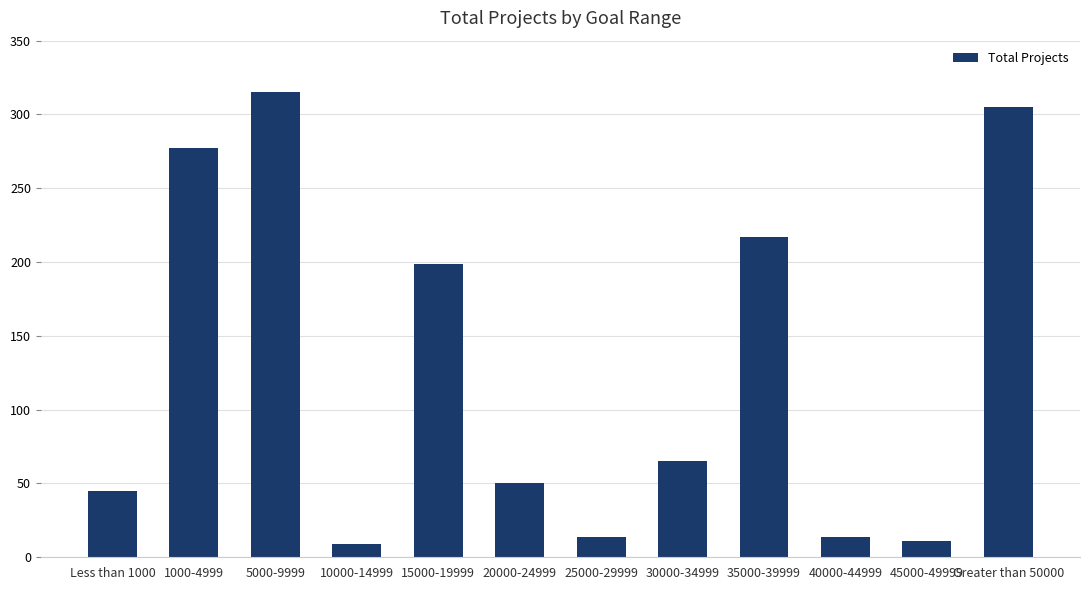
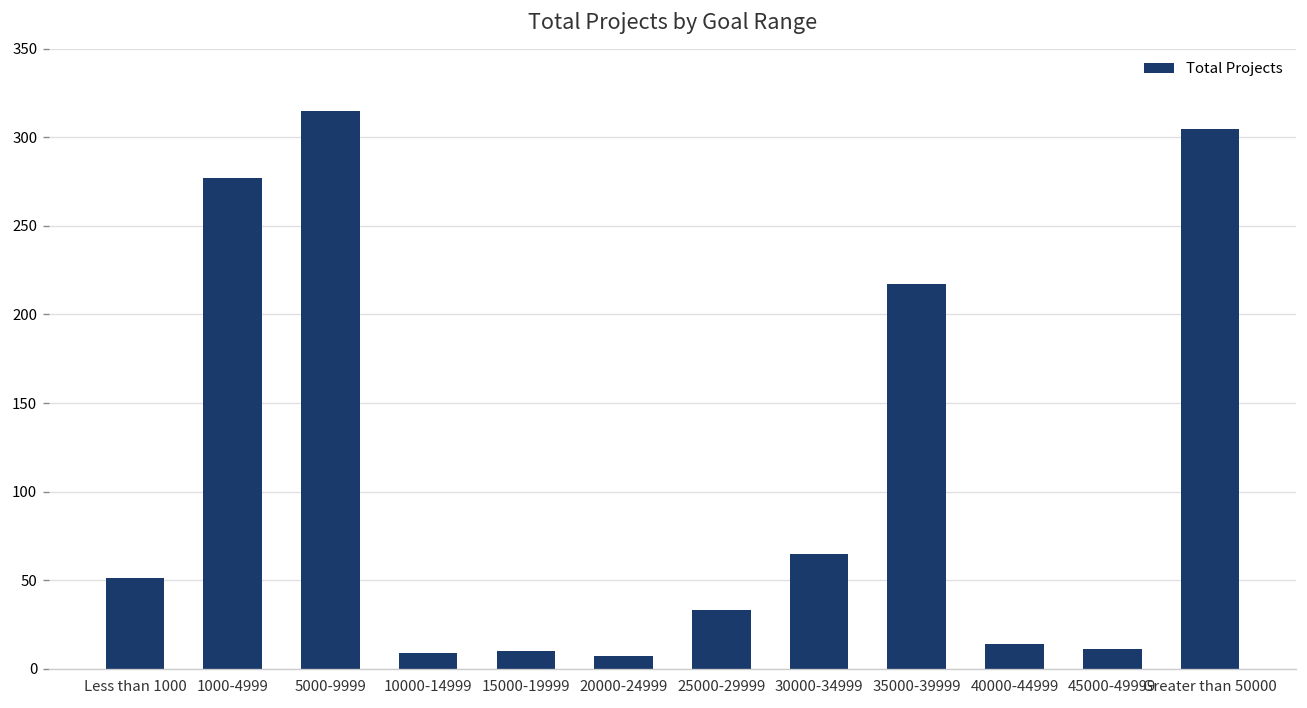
  {
-   "Less than 1000": 45,
+   "Less than 1000": 51,
    "1000-4999": 277,
    "5000-9999": 315,
    "10000-14999": 9,
-   "15000-19999": 199,
-   "20000-24999": 50,
-   "25000-29999": 14,
+   "15000-19999": 10,
+   "20000-24999": 7,
+   "25000-29999": 33,
    "30000-34999": 65,
    "35000-39999": 217,
    "40000-44999": 14,
    "Greater than 50000": 305
  }
